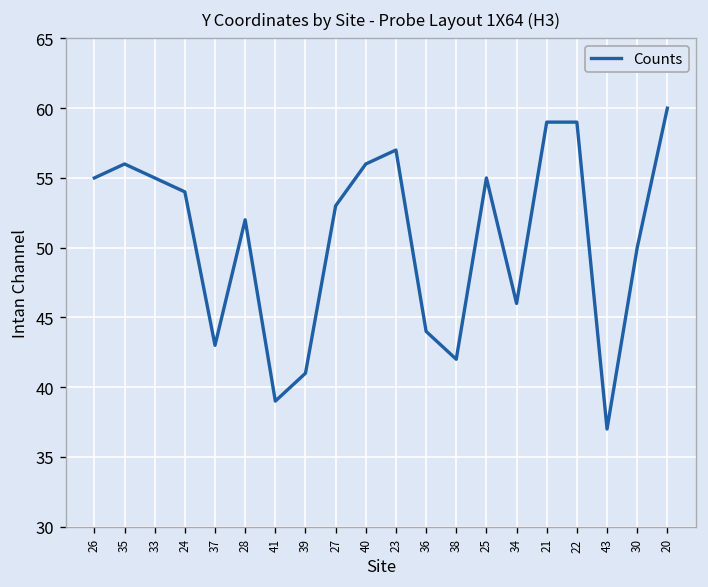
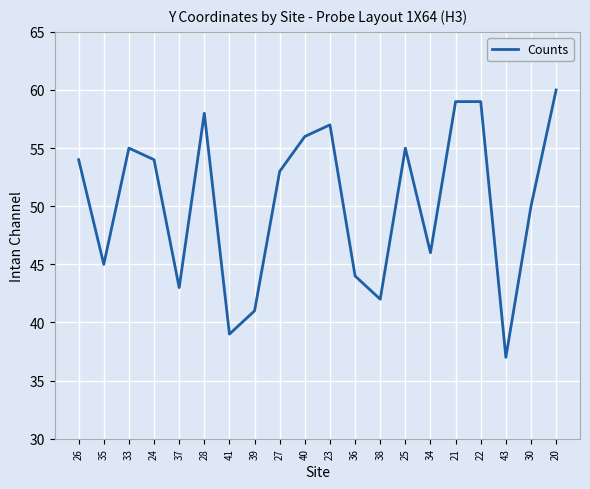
  {
-   "26": 55,
-   "35": 56,
+   "26": 54,
+   "35": 45,
    "33": 55,
    "24": 54,
    "37": 43,
-   "28": 52,
+   "28": 58,
    "41": 39,
    "39": 41,
    "27": 53,
    "40": 56,
    "23": 57,
    "36": 44,
    "38": 42,
    "25": 55,
    "34": 46,
    "21": 59,
    "22": 59,
    "43": 37,
    "30": 50,
    "20": 60
  }
